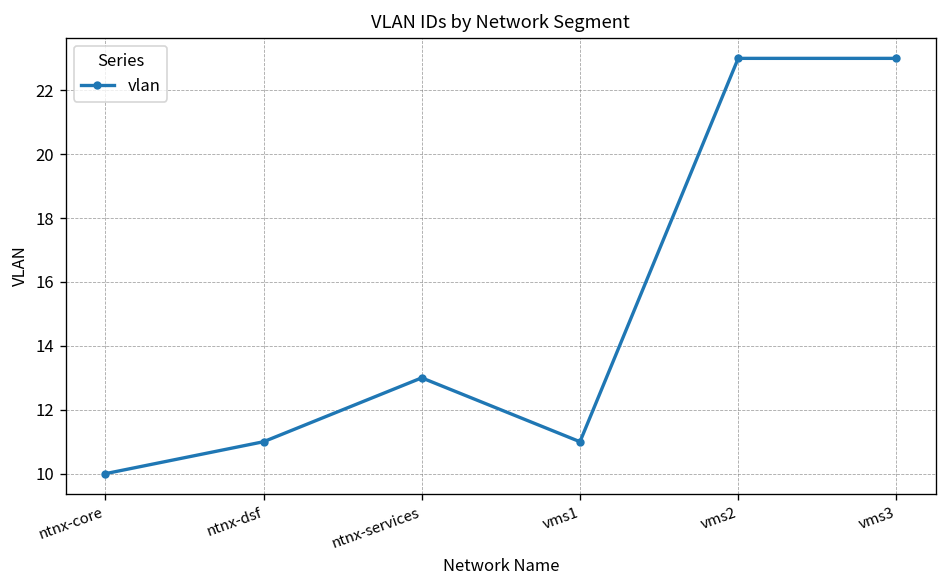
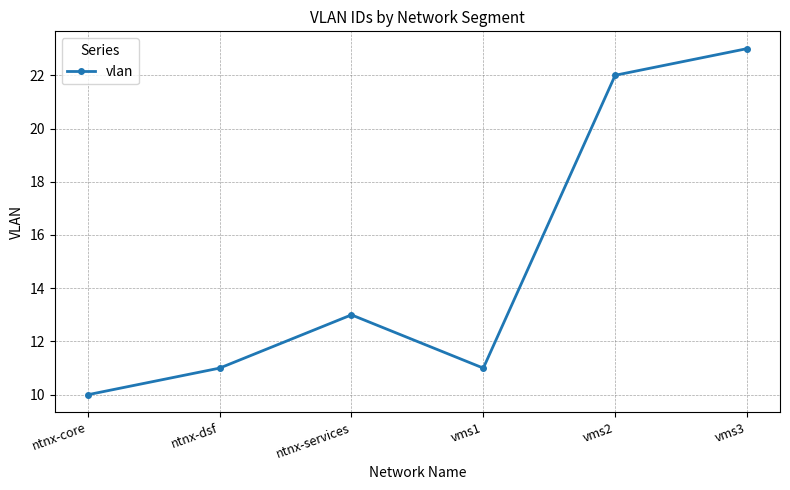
  {
    "ntnx-core": 10,
    "ntnx-dsf": 11,
    "ntnx-services": 13,
    "vms1": 11,
-   "vms2": 23,
+   "vms2": 22,
    "vms3": 23
  }
